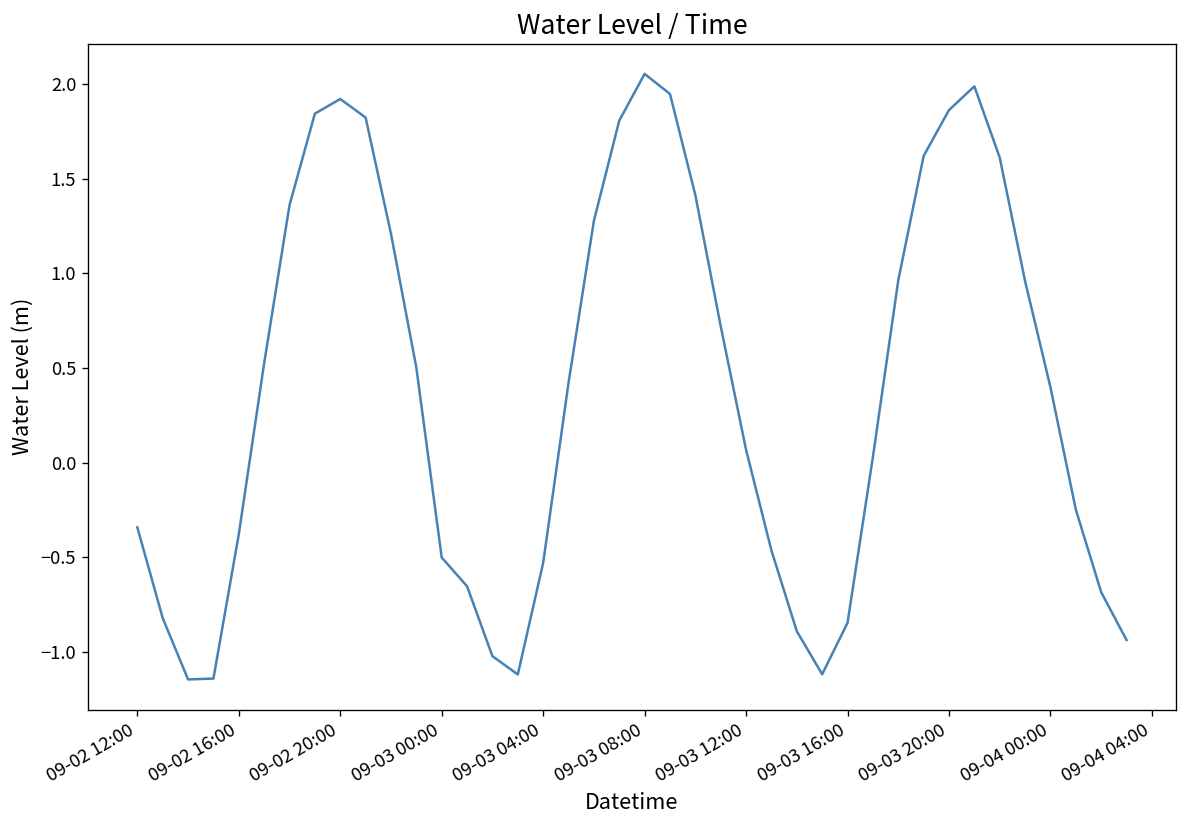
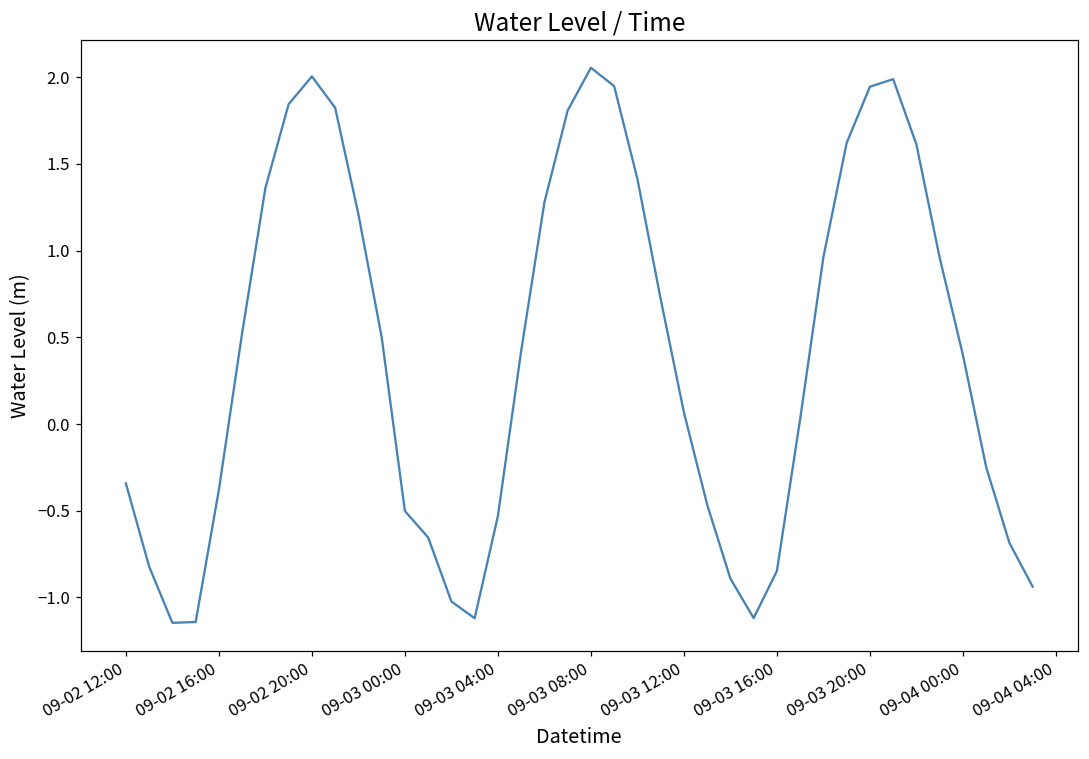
  {
    "09-02 12:00": -0.34,
    "09-02 16:00": -0.38,
-   "09-02 20:00": 1.92,
+   "09-02 20:00": 2.00,
    "09-03 00:00": -0.50,
    "09-03 04:00": -0.53,
    "09-03 08:00": 2.06,
    "09-03 12:00": 0.07,
    "09-03 16:00": -0.85,
-   "09-03 20:00": 1.86,
+   "09-03 20:00": 1.95,
    "09-04 00:00": 0.40
  }
